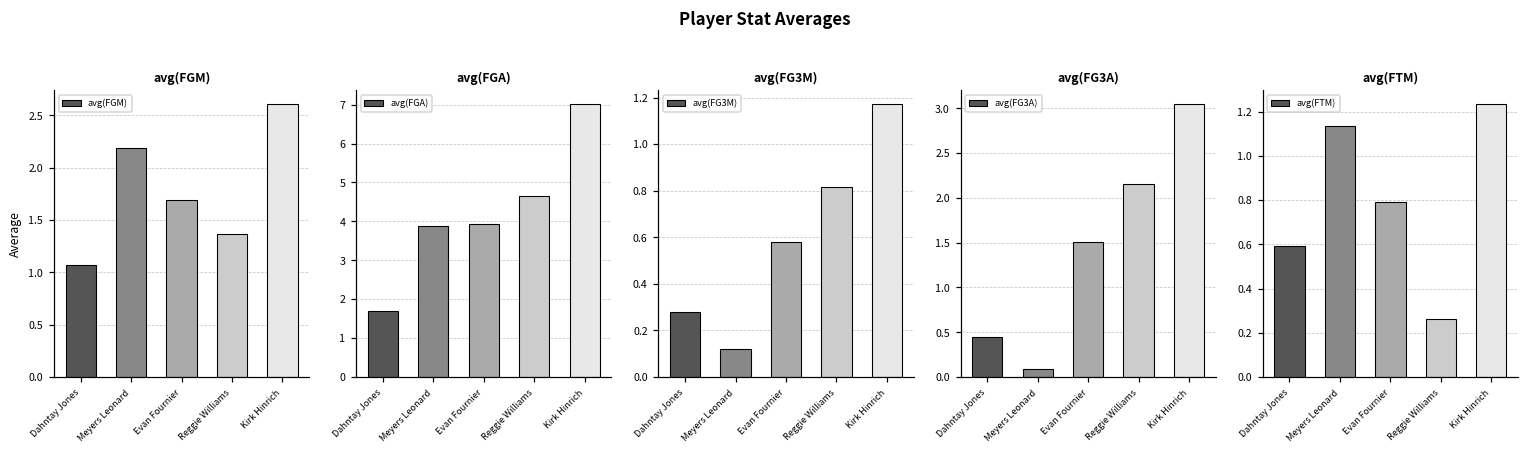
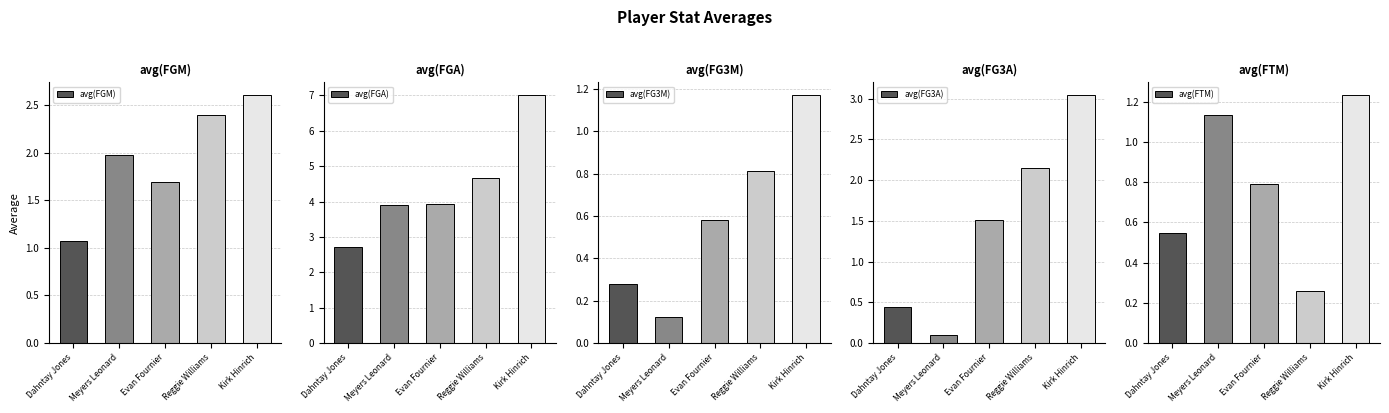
  {
    "avg(FGM)": {
      "Dahntay Jones": 1.1,
-     "Meyers Leonard": 2.2,
+     "Meyers Leonard": 2.0,
      "Evan Fournier": 1.7,
-     "Reggie Williams": 1.4,
+     "Reggie Williams": 2.4,
      "Kirk Hinrich": 2.6
    },
    "avg(FGA)": {
-     "Dahntay Jones": 1.7,
+     "Dahntay Jones": 2.7,
      "Meyers Leonard": 3.9,
      "Evan Fournier": 3.9,
      "Reggie Williams": 4.7,
      "Kirk Hinrich": 7.0
    },
    "avg(FG3M)": {
      "Dahntay Jones": 0.28,
      "Meyers Leonard": 0.12,
      "Evan Fournier": 0.58,
      "Reggie Williams": 0.81,
      "Kirk Hinrich": 1.17
    },
    "avg(FG3A)": {
      "Dahntay Jones": 0.4,
      "Meyers Leonard": 0.1,
      "Evan Fournier": 1.5,
      "Reggie Williams": 2.2,
      "Kirk Hinrich": 3.0
    },
    "avg(FTM)": {
-     "Dahntay Jones": 0.59,
+     "Dahntay Jones": 0.55,
      "Meyers Leonard": 1.13,
      "Evan Fournier": 0.79,
      "Reggie Williams": 0.26,
      "Kirk Hinrich": 1.23
    }
  }
